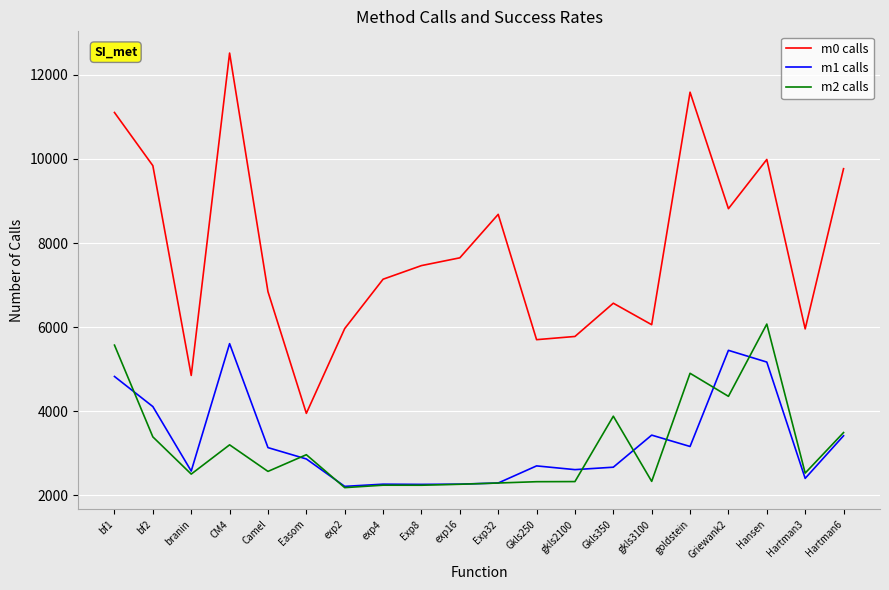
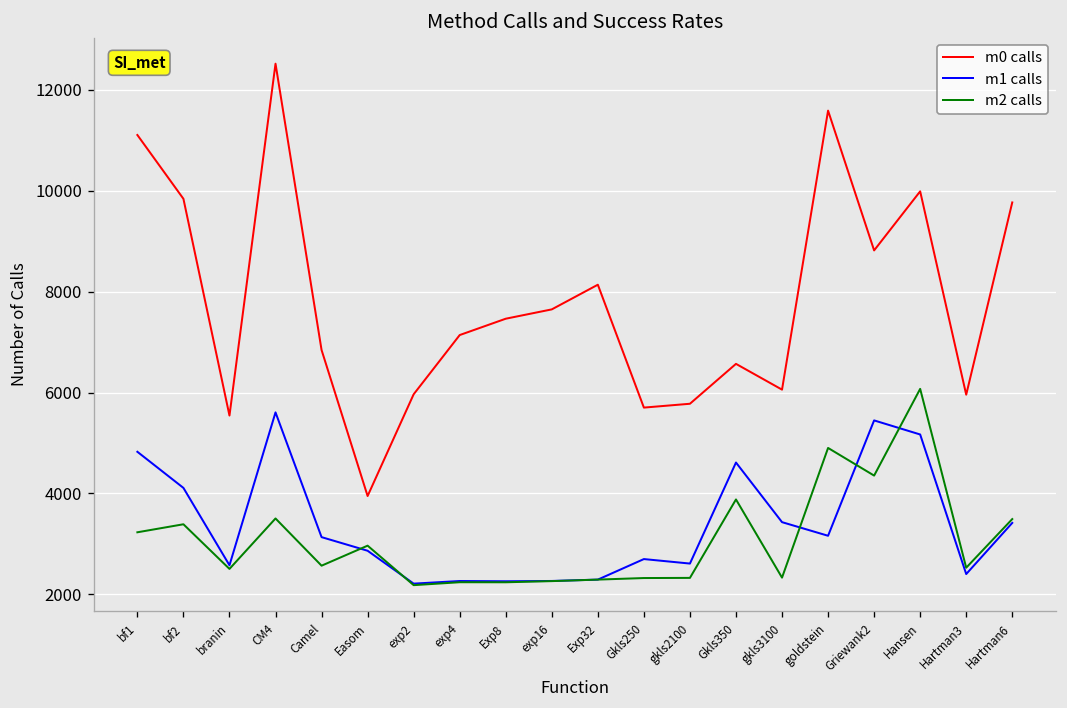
  {
    "m0 calls": {
      "bf1": 11100,
      "bf2": 9800,
-     "branin": 4900,
+     "branin": 5500,
      "CM4": 12500,
      "Camel": 6800,
      "Easom": 3900,
      "exp2": 6000,
      "exp4": 7100,
      "Exp8": 7500,
      "exp16": 7600,
-     "Exp32": 8700,
+     "Exp32": 8100,
      "Gkls250": 5700,
      "gkls2100": 5800,
      "Gkls350": 6600,
      "gkls3100": 6100,
      "goldstein": 11600,
      "Griewank2": 8800,
      "Hansen": 10000,
      "Hartman3": 6000,
      "Hartman6": 9800
    },
    "m1 calls": {
      "bf1": 4800,
      "bf2": 4100,
      "branin": 2600,
      "CM4": 5600,
      "Camel": 3100,
      "Easom": 2900,
      "Gkls250": 2700,
      "gkls2100": 2600,
-     "Gkls350": 2700,
+     "Gkls350": 4600,
      "gkls3100": 3400,
      "goldstein": 3200,
      "Griewank2": 5400,
      "Hansen": 5200,
      "Hartman3": 2400,
      "Hartman6": 3400
    },
    "m2 calls": {
-     "bf1": 5600,
+     "bf1": 3200,
      "bf2": 3400,
      "branin": 2500,
-     "CM4": 3200,
+     "CM4": 3500,
      "Camel": 2600,
      "Easom": 3000,
      "Gkls250": 2300,
      "gkls2100": 2300,
      "Gkls350": 3900,
      "gkls3100": 2300,
      "goldstein": 4900,
      "Griewank2": 4400,
      "Hansen": 6100,
      "Hartman3": 2500,
      "Hartman6": 3500
    }
  }
